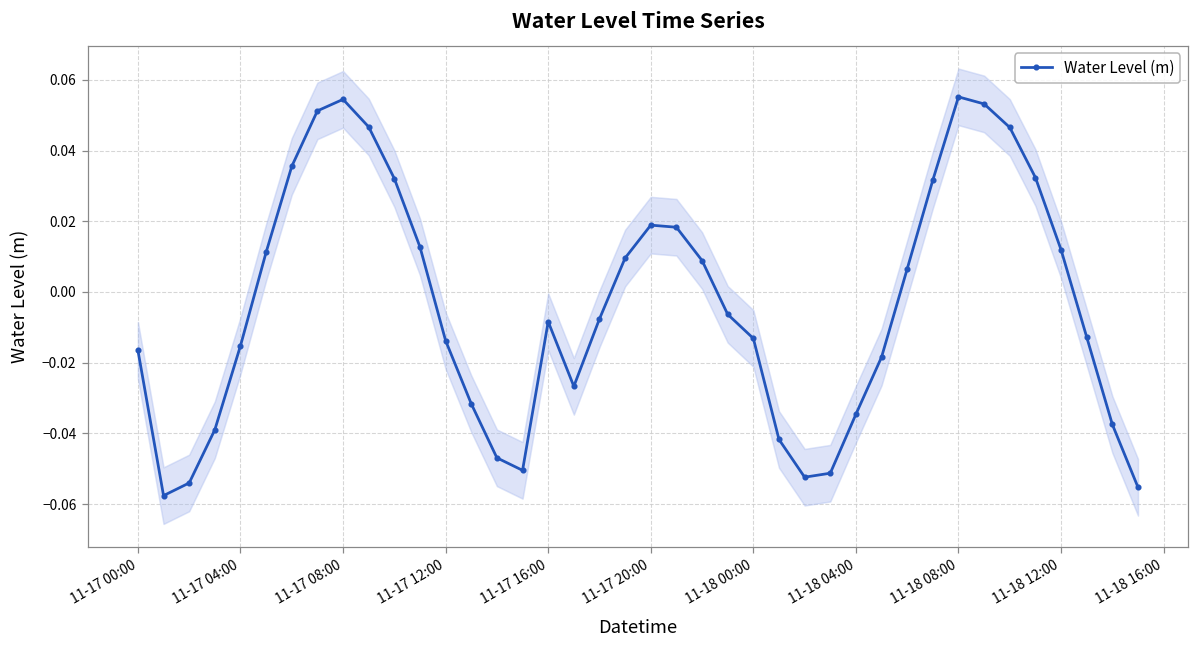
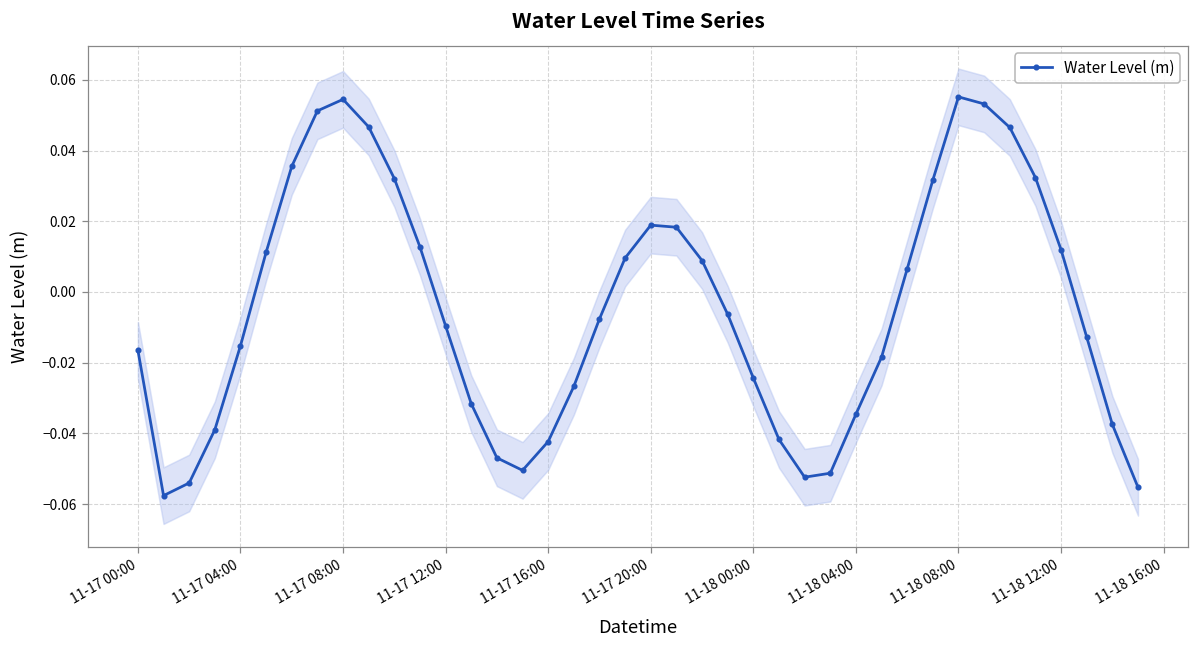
  {
    "Water Level (m)": {
      "11-17 00:00": -0.016,
      "11-17 04:00": -0.015,
      "11-17 08:00": 0.054,
-     "11-17 12:00": -0.014,
-     "11-17 16:00": -0.008,
+     "11-17 12:00": -0.010,
+     "11-17 16:00": -0.042,
      "11-17 20:00": 0.019,
-     "11-18 00:00": -0.013,
+     "11-18 00:00": -0.024,
      "11-18 04:00": -0.035,
      "11-18 08:00": 0.055,
      "11-18 12:00": 0.012
    }
  }
